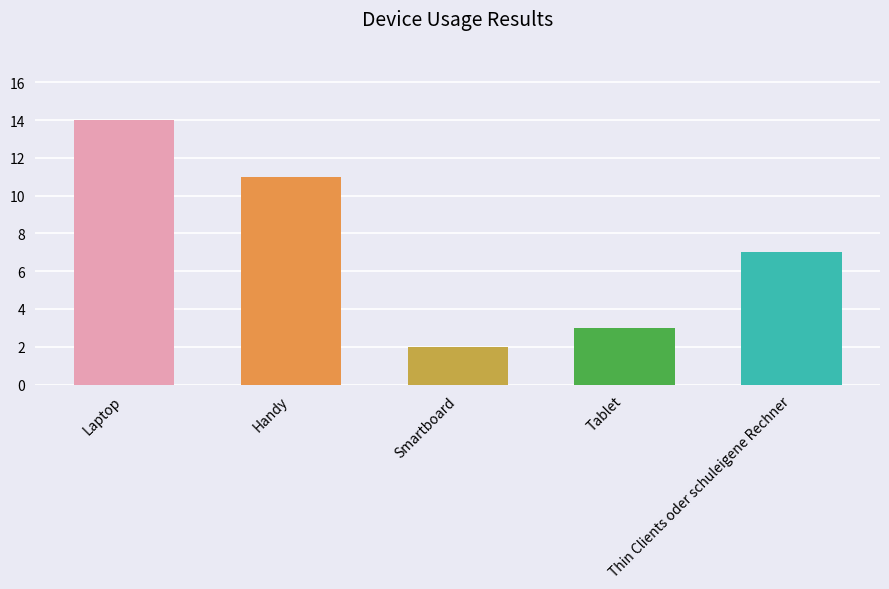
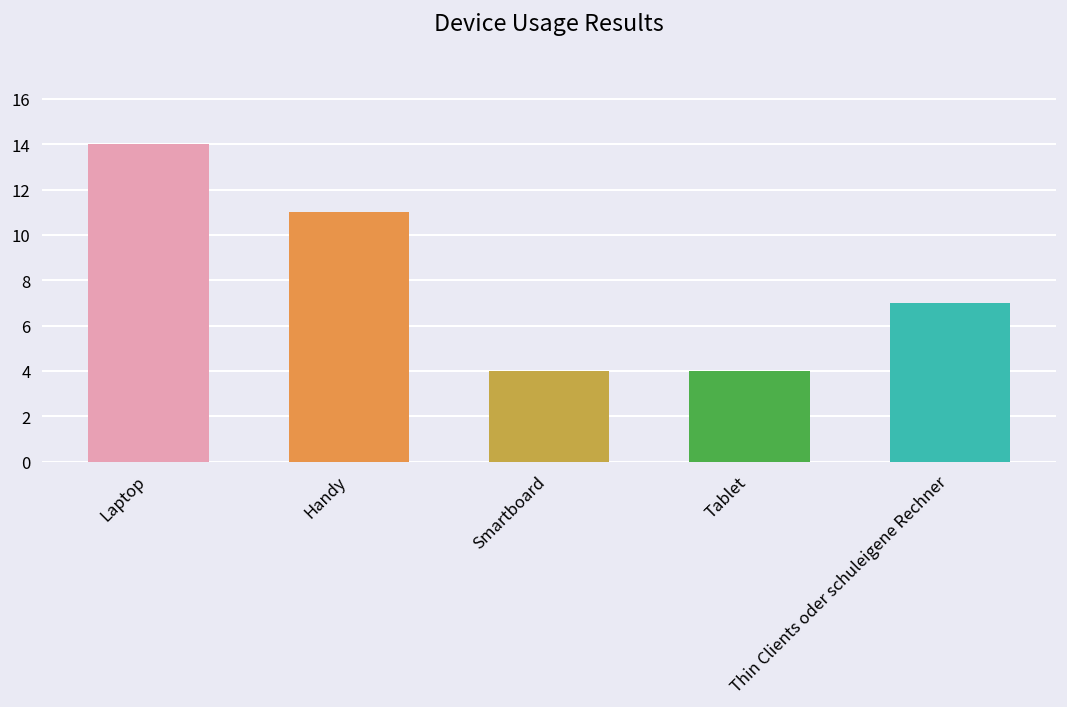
  {
    "Laptop": 14,
    "Handy": 11,
-   "Smartboard": 2,
-   "Tablet": 3,
+   "Smartboard": 4,
+   "Tablet": 4,
    "Thin Clients oder schuleigene Rechner": 7
  }
